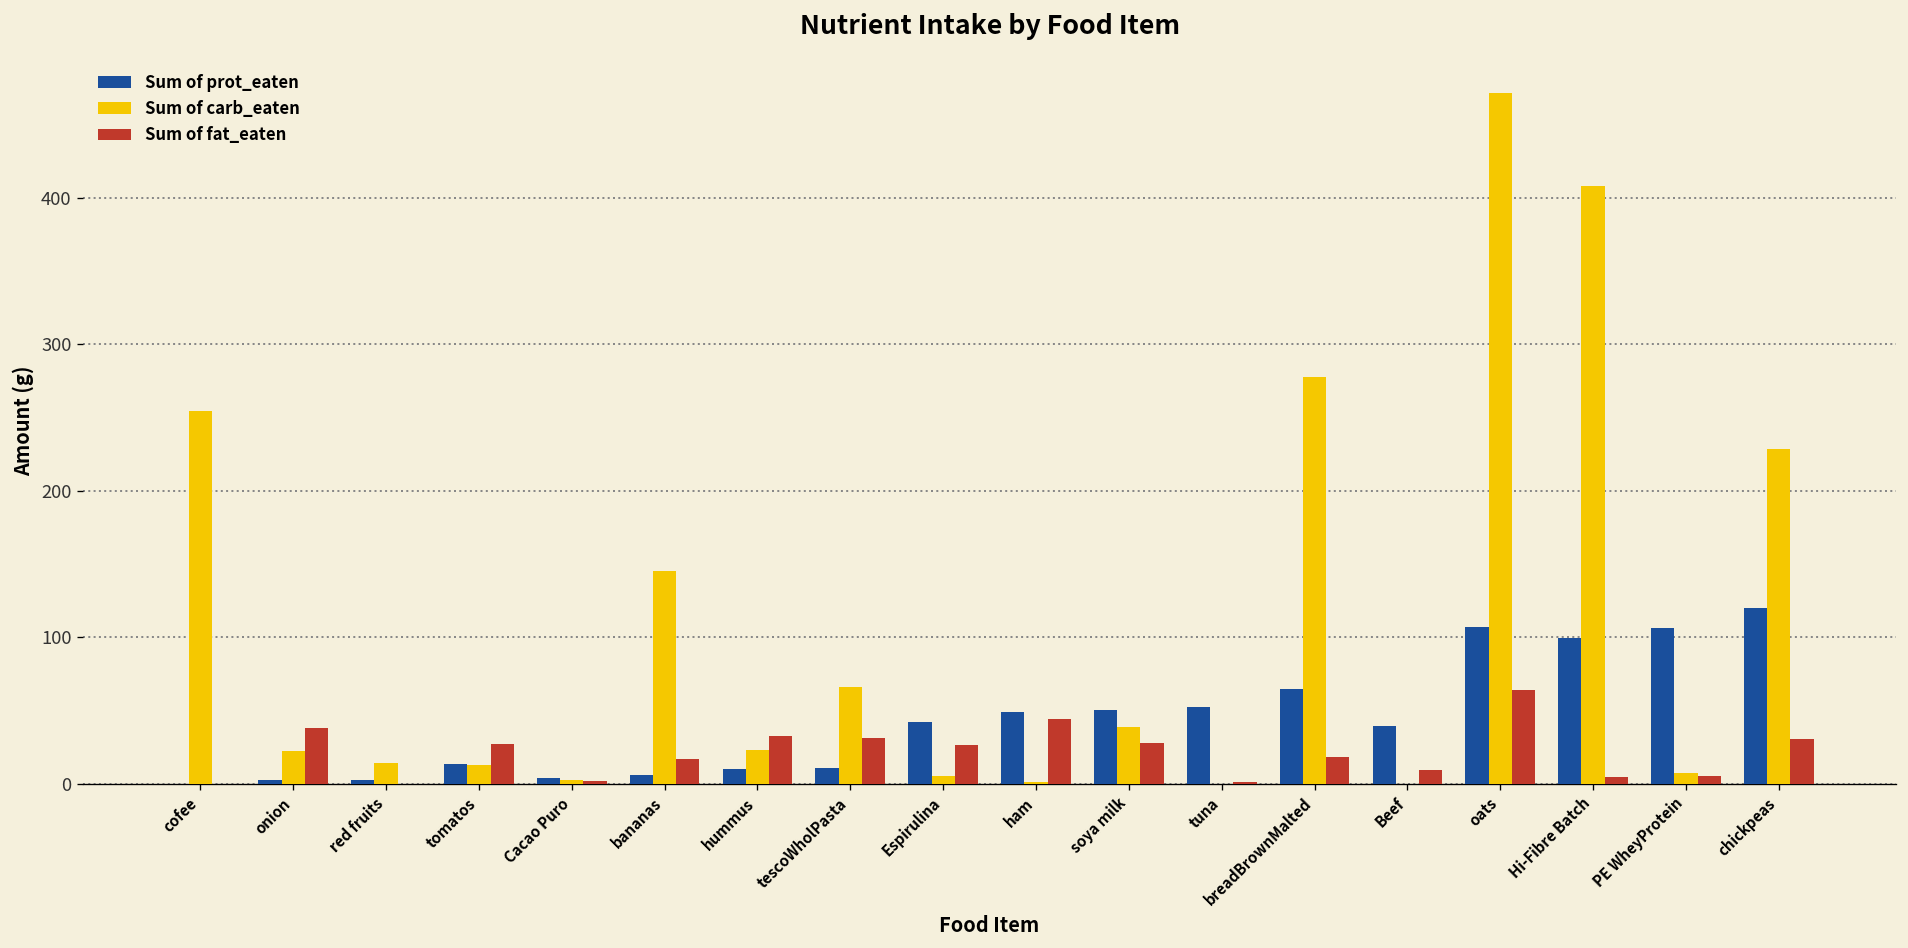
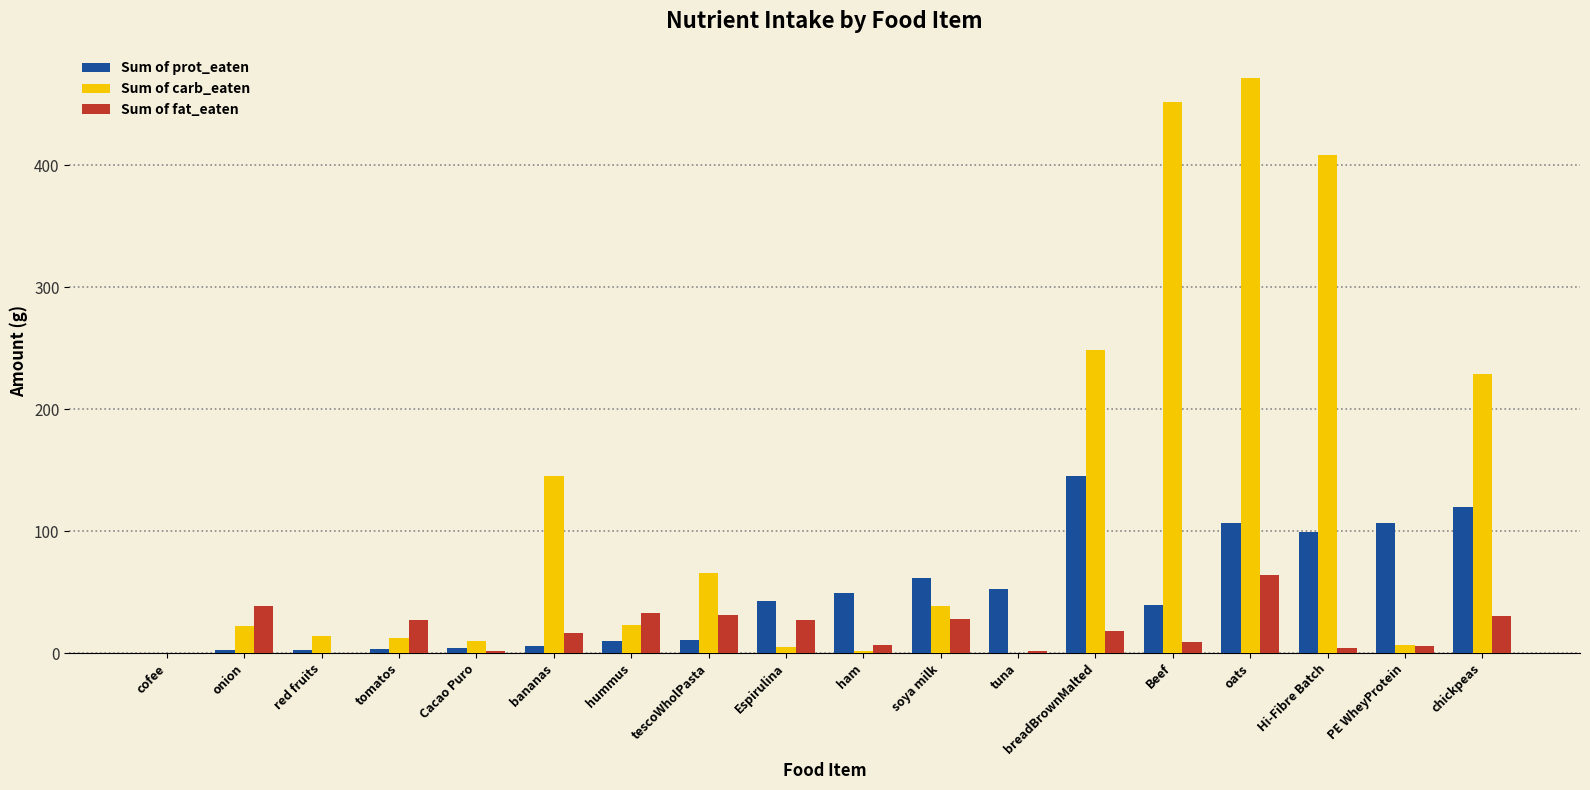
  {
    "Sum of prot_eaten": {
      "onion": 2,
      "red fruits": 3,
-     "tomatos": 13,
+     "tomatos": 3,
      "Cacao Puro": 4,
      "bananas": 6,
      "hummus": 10,
      "tescoWholPasta": 11,
      "Espirulina": 42,
      "ham": 49,
-     "soya milk": 50,
+     "soya milk": 61,
      "tuna": 52,
-     "breadBrownMalted": 65,
+     "breadBrownMalted": 145,
      "Beef": 39,
      "oats": 107,
      "Hi-Fibre Batch": 99,
      "PE WheyProtein": 106,
      "chickpeas": 120
    },
    "Sum of carb_eaten": {
-     "cofee": 255,
+     "cofee": 0,
      "onion": 22,
      "red fruits": 14,
      "tomatos": 13,
-     "Cacao Puro": 3,
+     "Cacao Puro": 10,
      "bananas": 145,
      "hummus": 23,
      "tescoWholPasta": 66,
      "Espirulina": 5,
      "soya milk": 38,
      "tuna": 0,
-     "breadBrownMalted": 278,
-     "Beef": 0,
+     "breadBrownMalted": 248,
+     "Beef": 452,
      "oats": 472,
      "Hi-Fibre Batch": 408,
      "PE WheyProtein": 7,
      "chickpeas": 228
    },
    "Sum of fat_eaten": {
      "onion": 38,
      "red fruits": 0,
      "tomatos": 27,
      "bananas": 17,
      "hummus": 32,
      "tescoWholPasta": 31,
      "Espirulina": 27,
-     "ham": 44,
+     "ham": 6,
      "soya milk": 28,
      "breadBrownMalted": 18,
      "Beef": 9,
      "oats": 64,
      "Hi-Fibre Batch": 4,
      "PE WheyProtein": 6,
      "chickpeas": 30
    }
  }
